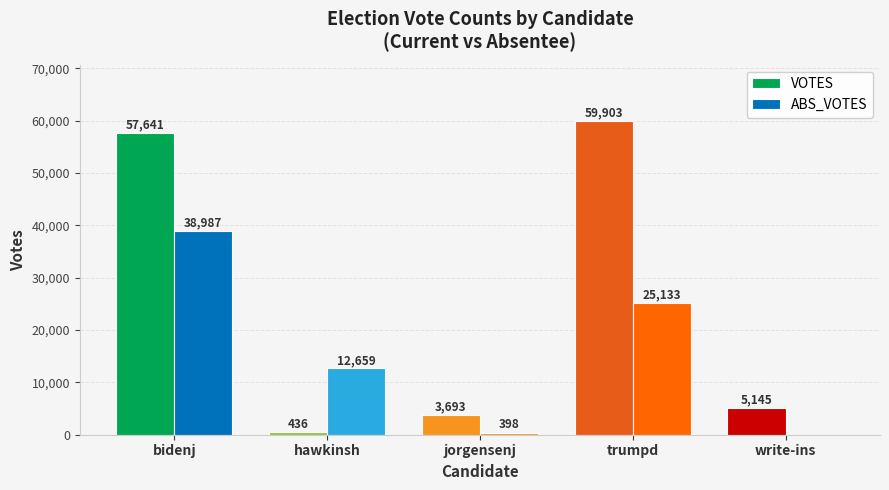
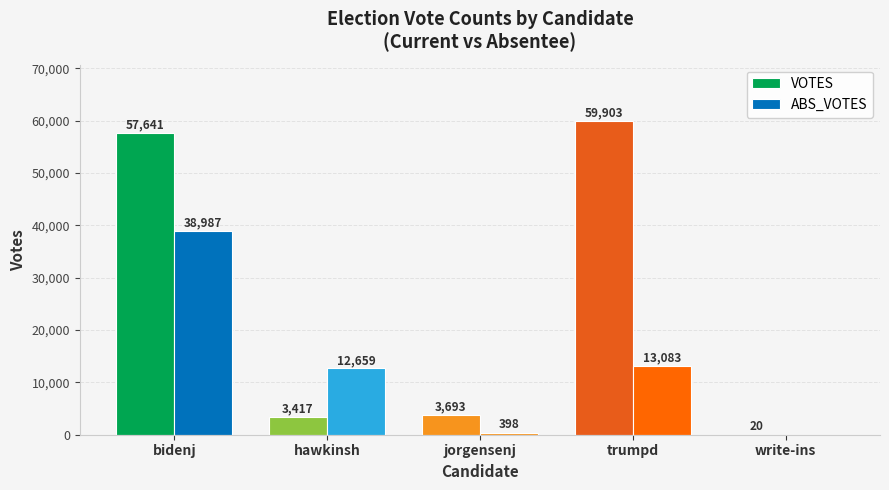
  {
    "VOTES": {
      "bidenj": "57,641",
-     "hawkinsh": "436",
+     "hawkinsh": "3,417",
      "jorgensenj": "3,693",
      "trumpd": "59,903",
-     "write-ins": "5,145"
+     "write-ins": "20"
    },
    "ABS_VOTES": {
      "bidenj": "38,987",
      "hawkinsh": "12,659",
      "jorgensenj": "398",
-     "trumpd": "25,133"
+     "trumpd": "13,083"
    }
  }
